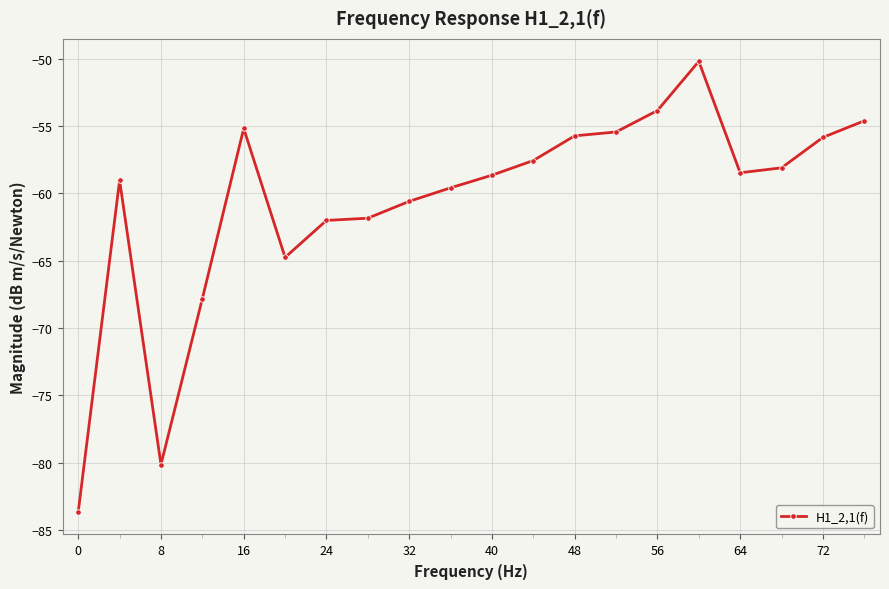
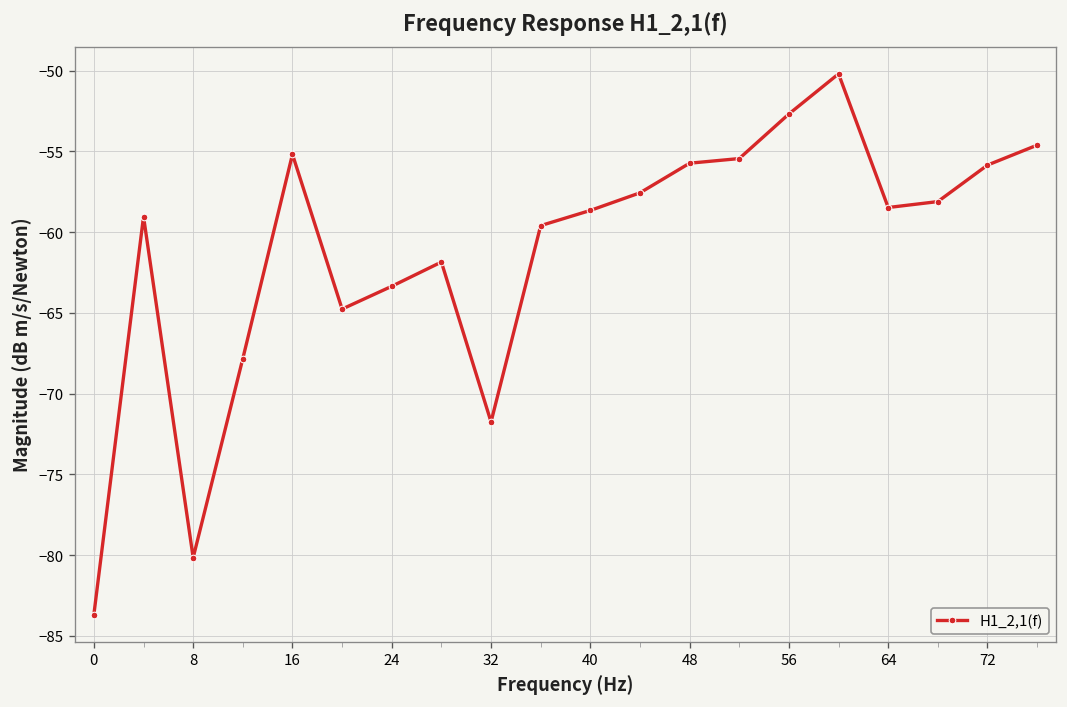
  {
    "0": -83.7,
    "8": -80.2,
    "16": -55.2,
-   "24": -62.0,
-   "32": -60.6,
+   "24": -63.4,
+   "32": -71.7,
    "40": -58.7,
    "48": -55.7,
-   "56": -53.9,
+   "56": -52.7,
    "64": -58.5,
    "72": -55.8
  }
